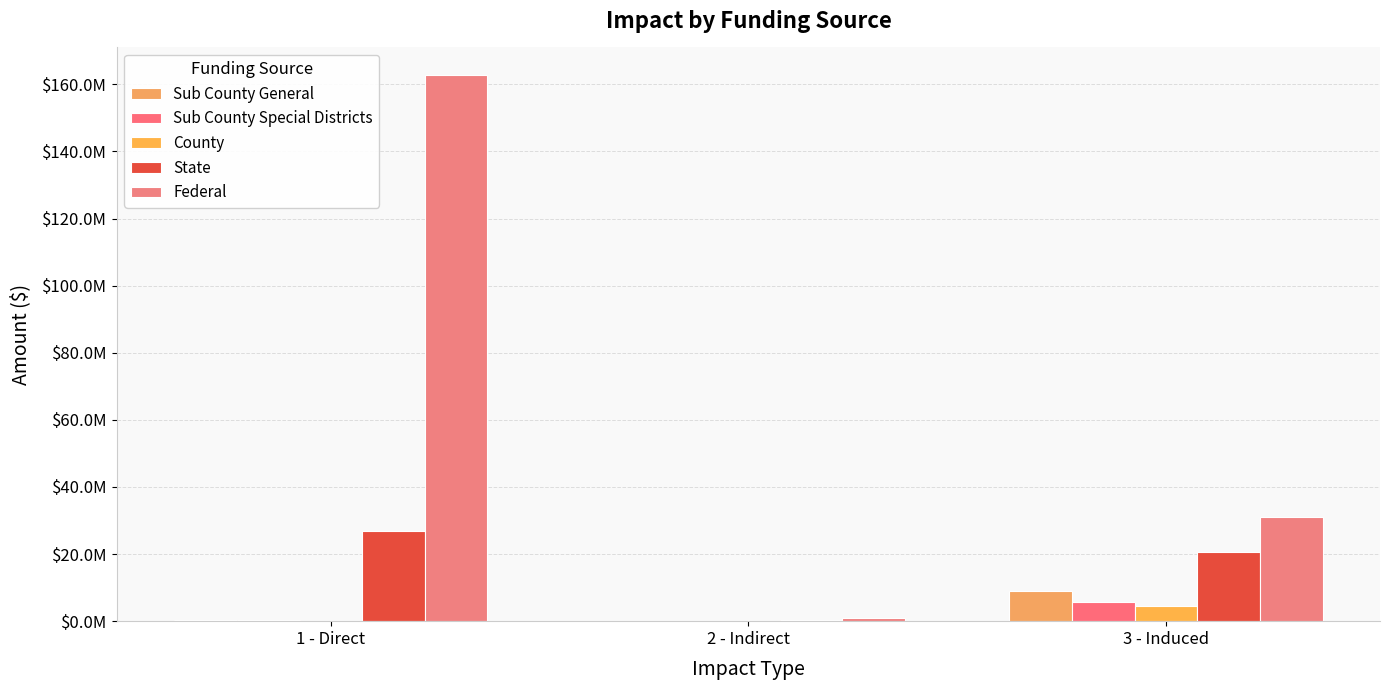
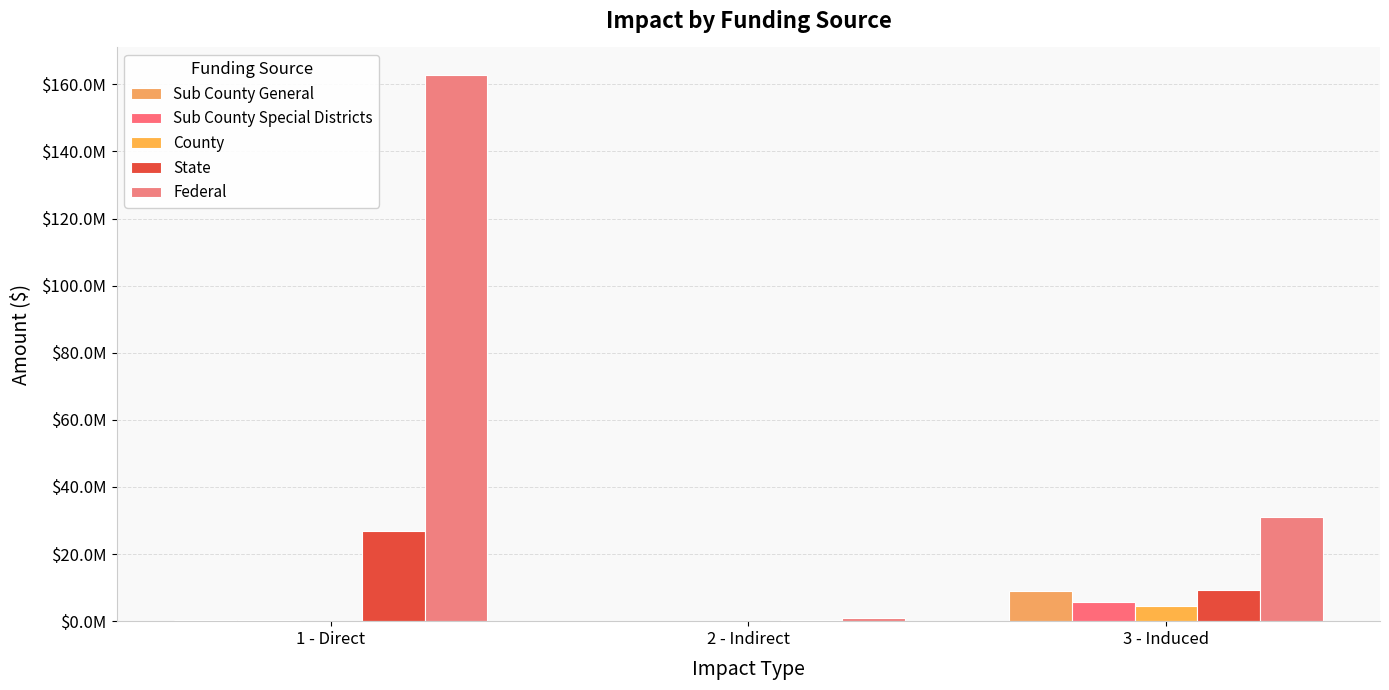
  {
    "State": {
      "1 - Direct": "$27000000",
-     "3 - Induced": "$21000000"
+     "3 - Induced": "$9000000"
    }
  }
